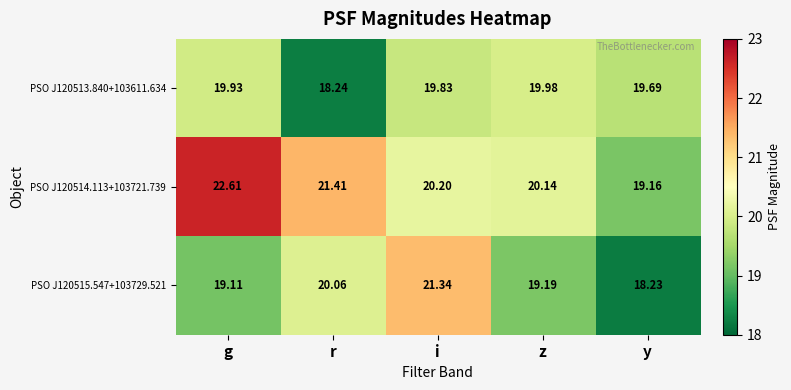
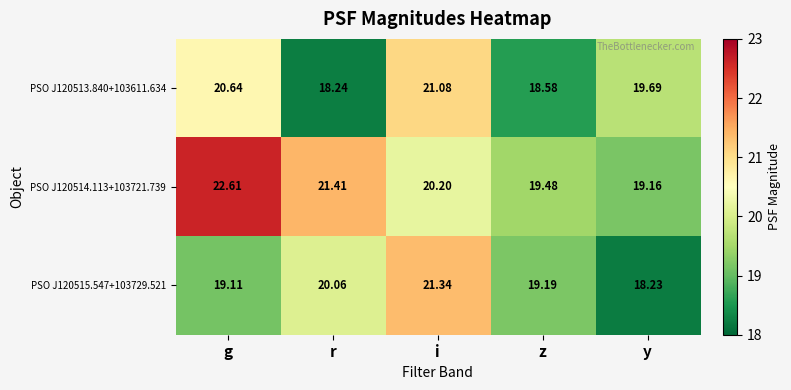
  {
    "PSO J120513.840+103611.634": {
-     "g": 19.93,
+     "g": 20.64,
      "r": 18.24,
-     "i": 19.83,
-     "z": 19.98
+     "i": 21.08,
+     "z": 18.58
    },
    "PSO J120514.113+103721.739": {
      "g": 22.61,
      "r": 21.41,
      "i": 20.20,
-     "z": 20.14,
+     "z": 19.48,
      "y": 19.16
    },
    "PSO J120515.547+103729.521": {
      "g": 19.11,
      "r": 20.06,
      "i": 21.34,
      "z": 19.19,
      "y": 18.23
    }
  }
